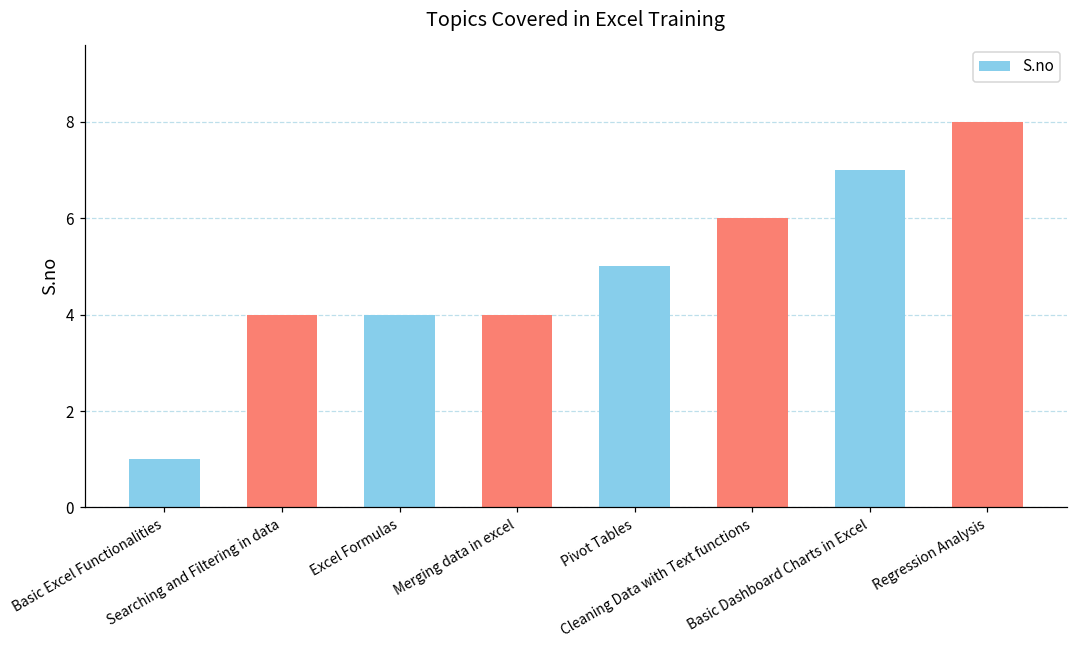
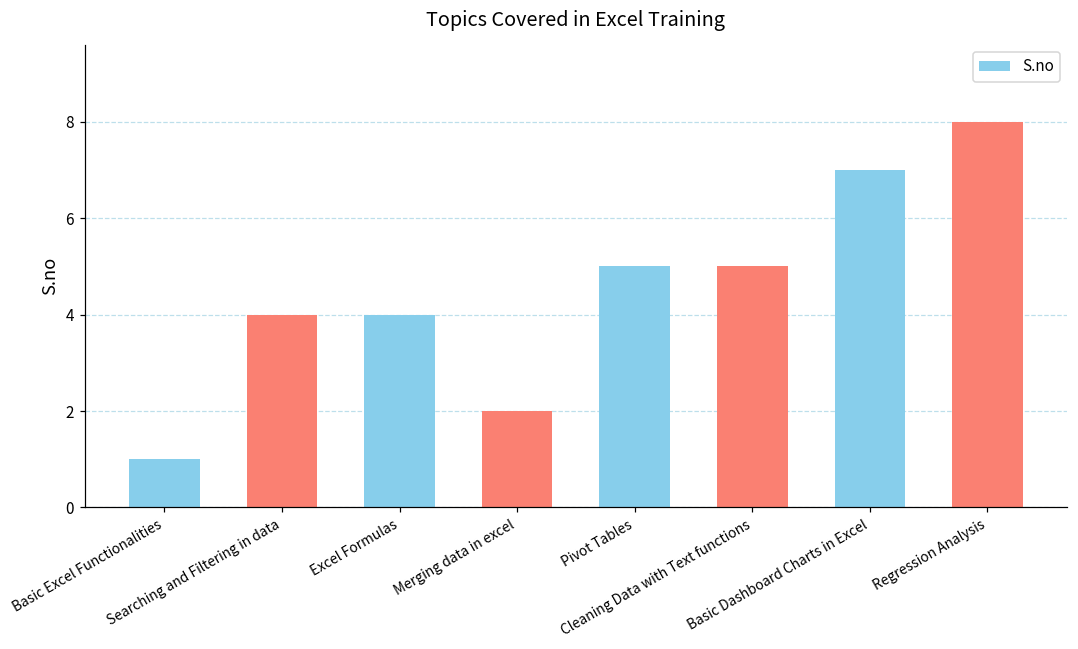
  {
    "Basic Excel Functionalities": 1,
    "Searching and Filtering in data": 4,
    "Excel Formulas": 4,
-   "Merging data in excel": 4,
+   "Merging data in excel": 2,
    "Pivot Tables": 5,
-   "Cleaning Data with Text functions": 6,
+   "Cleaning Data with Text functions": 5,
    "Basic Dashboard Charts in Excel": 7,
    "Regression Analysis": 8
  }
